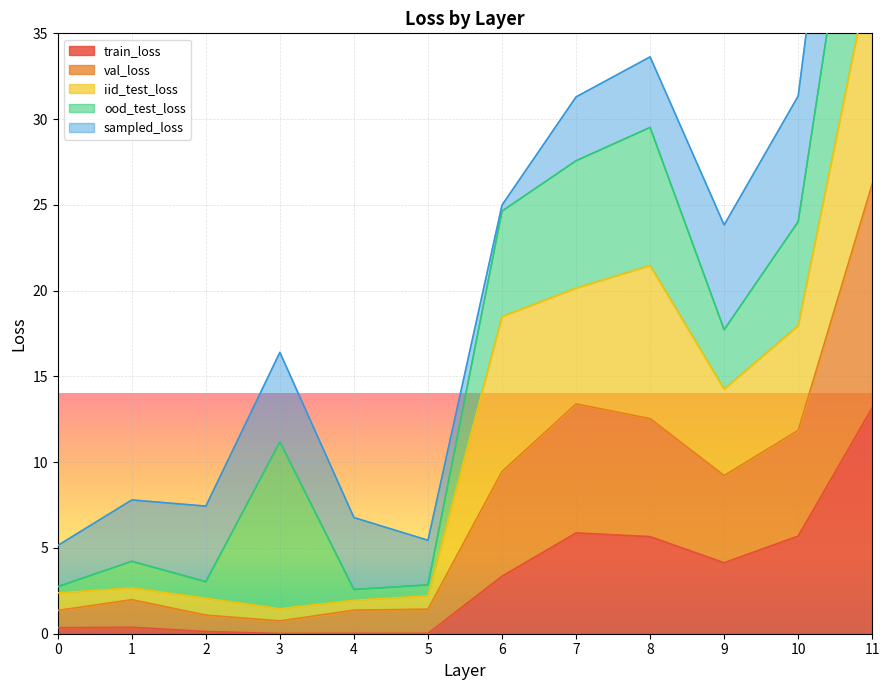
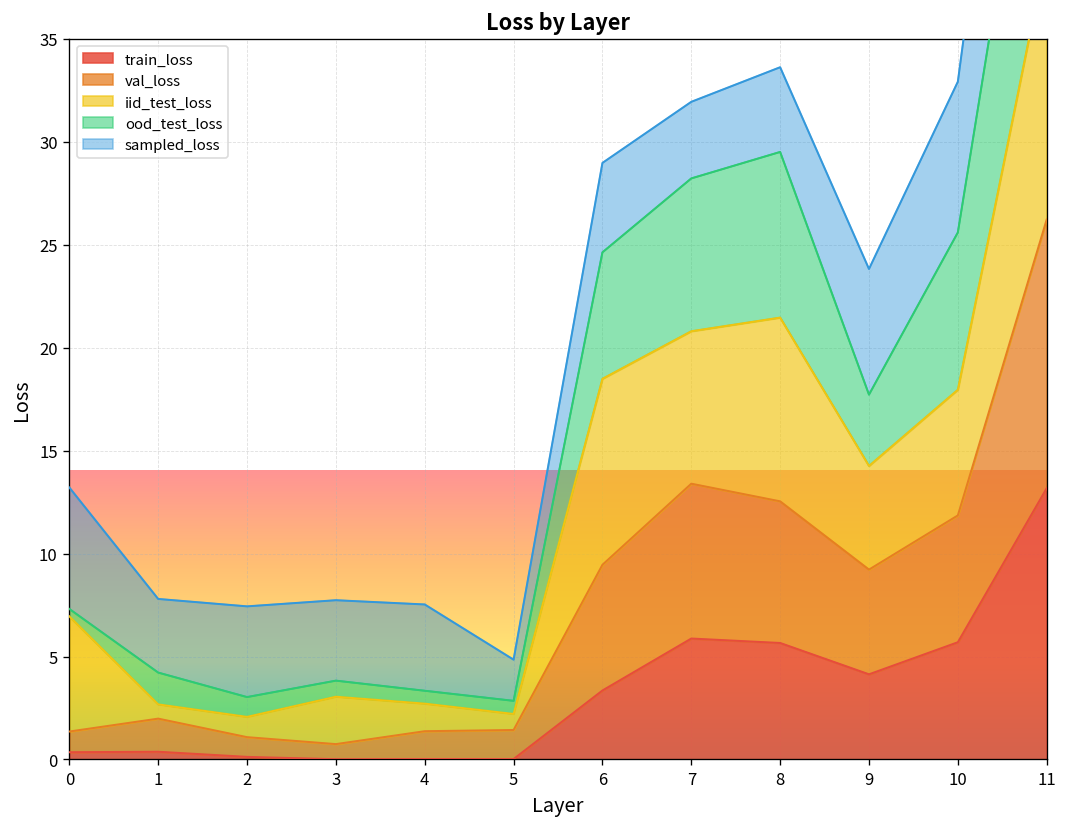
  {
    "iid_test_loss": {
-     "0": 1.0,
+     "0": 5.6,
      "1": 0.7,
      "2": 1.0,
-     "3": 0.7,
-     "4": 0.6,
+     "3": 2.3,
+     "4": 1.3,
      "5": 0.8,
      "6": 9.0,
-     "7": 6.8,
+     "7": 7.4,
      "8": 8.9,
      "9": 5.0,
      "10": 6.1
    },
    "ood_test_loss": {
      "0": 0.4,
      "1": 1.5,
      "2": 1.0,
-     "3": 9.7,
+     "3": 0.8,
      "4": 0.6,
      "5": 0.6,
      "6": 6.1,
      "7": 7.4,
      "8": 8.0,
      "9": 3.5,
-     "10": 6.1
+     "10": 7.6
    },
    "sampled_loss": {
-     "0": 2.4,
+     "0": 5.9,
      "1": 3.6,
      "2": 4.4,
-     "3": 5.2,
+     "3": 3.9,
      "4": 4.2,
-     "5": 2.6,
-     "6": 0.4,
+     "5": 2.0,
+     "6": 4.3,
      "7": 3.7,
      "8": 4.1,
      "9": 6.1,
      "10": 7.3
    }
  }
